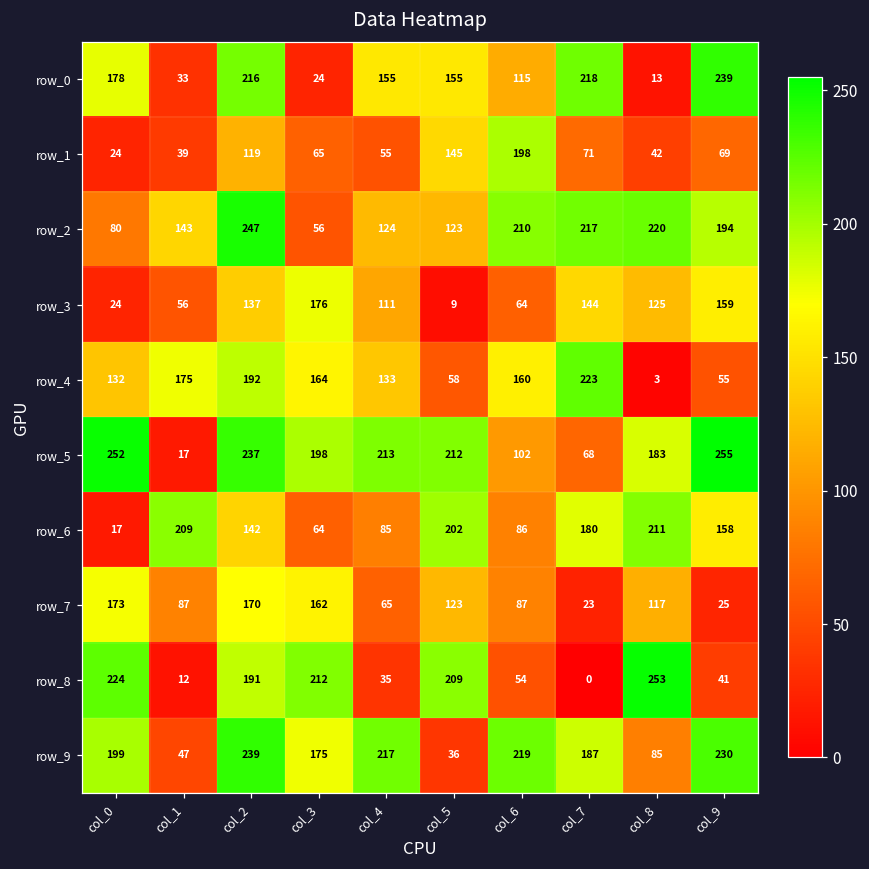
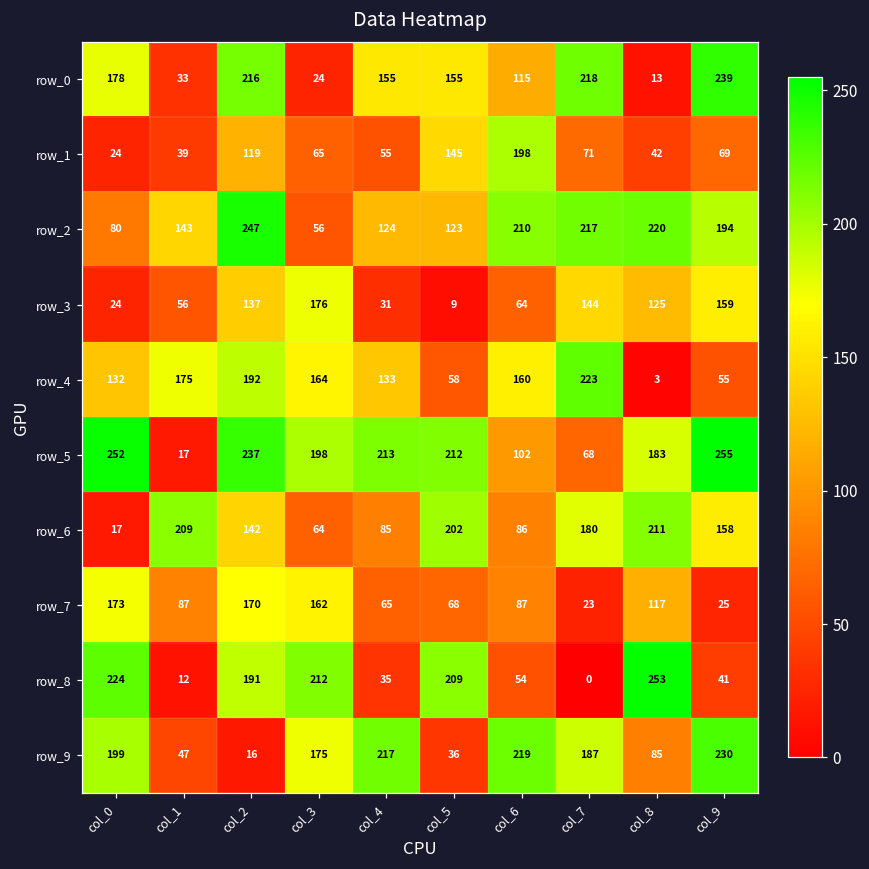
  {
    "row_0": {
      "col_0": 178,
      "col_1": 33,
      "col_2": 216,
      "col_3": 24,
      "col_4": 155,
      "col_5": 155,
      "col_6": 115,
      "col_7": 218,
      "col_8": 13,
      "col_9": 239
    },
    "row_1": {
      "col_0": 24,
      "col_1": 39,
      "col_2": 119,
      "col_3": 65,
      "col_4": 55,
      "col_5": 145,
      "col_6": 198,
      "col_7": 71,
      "col_8": 42,
      "col_9": 69
    },
    "row_2": {
      "col_0": 80,
      "col_1": 143,
      "col_2": 247,
      "col_3": 56,
      "col_4": 124,
      "col_5": 123,
      "col_6": 210,
      "col_7": 217,
      "col_8": 220,
      "col_9": 194
    },
    "row_3": {
      "col_0": 24,
      "col_1": 56,
      "col_2": 137,
      "col_3": 176,
-     "col_4": 111,
+     "col_4": 31,
      "col_5": 9,
      "col_6": 64,
      "col_7": 144,
      "col_8": 125,
      "col_9": 159
    },
    "row_4": {
      "col_0": 132,
      "col_1": 175,
      "col_2": 192,
      "col_3": 164,
      "col_4": 133,
      "col_5": 58,
      "col_6": 160,
      "col_7": 223,
      "col_8": 3,
      "col_9": 55
    },
    "row_5": {
      "col_0": 252,
      "col_1": 17,
      "col_2": 237,
      "col_3": 198,
      "col_4": 213,
      "col_5": 212,
      "col_6": 102,
      "col_7": 68,
      "col_8": 183,
      "col_9": 255
    },
    "row_6": {
      "col_0": 17,
      "col_1": 209,
      "col_2": 142,
      "col_3": 64,
      "col_4": 85,
      "col_5": 202,
      "col_6": 86,
      "col_7": 180,
      "col_8": 211,
      "col_9": 158
    },
    "row_7": {
      "col_0": 173,
      "col_1": 87,
      "col_2": 170,
      "col_3": 162,
      "col_4": 65,
-     "col_5": 123,
+     "col_5": 68,
      "col_6": 87,
      "col_7": 23,
      "col_8": 117,
      "col_9": 25
    },
    "row_8": {
      "col_0": 224,
      "col_1": 12,
      "col_2": 191,
      "col_3": 212,
      "col_4": 35,
      "col_5": 209,
      "col_6": 54,
      "col_7": 0,
      "col_8": 253,
      "col_9": 41
    },
    "row_9": {
      "col_0": 199,
      "col_1": 47,
-     "col_2": 239,
+     "col_2": 16,
      "col_3": 175,
      "col_4": 217,
      "col_5": 36,
      "col_6": 219,
      "col_7": 187,
      "col_8": 85,
      "col_9": 230
    }
  }
